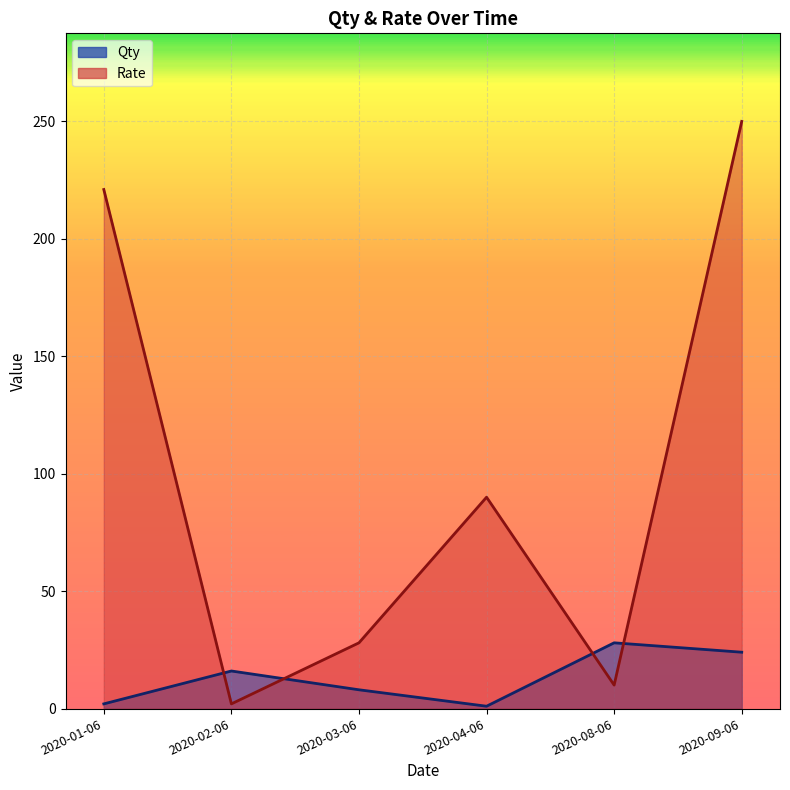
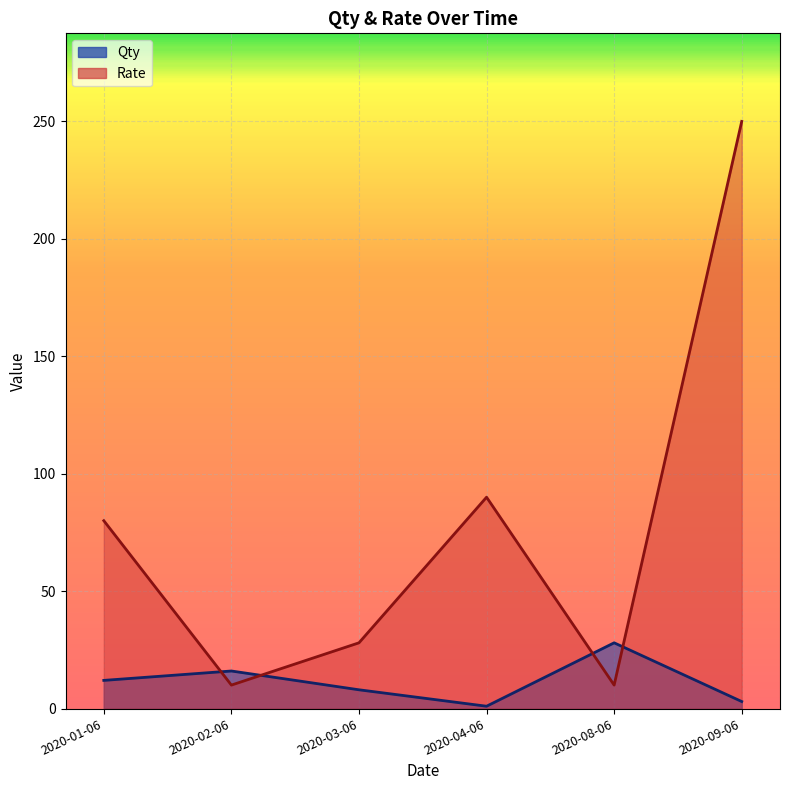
  {
    "Qty": {
-     "2020-01-06": 2,
+     "2020-01-06": 12,
      "2020-02-06": 16,
      "2020-03-06": 8,
      "2020-04-06": 1,
      "2020-08-06": 28,
-     "2020-09-06": 24
+     "2020-09-06": 3
    },
    "Rate": {
-     "2020-01-06": 221,
-     "2020-02-06": 2,
+     "2020-01-06": 80,
+     "2020-02-06": 10,
      "2020-03-06": 28,
      "2020-04-06": 90,
      "2020-08-06": 10,
      "2020-09-06": 250
    }
  }
